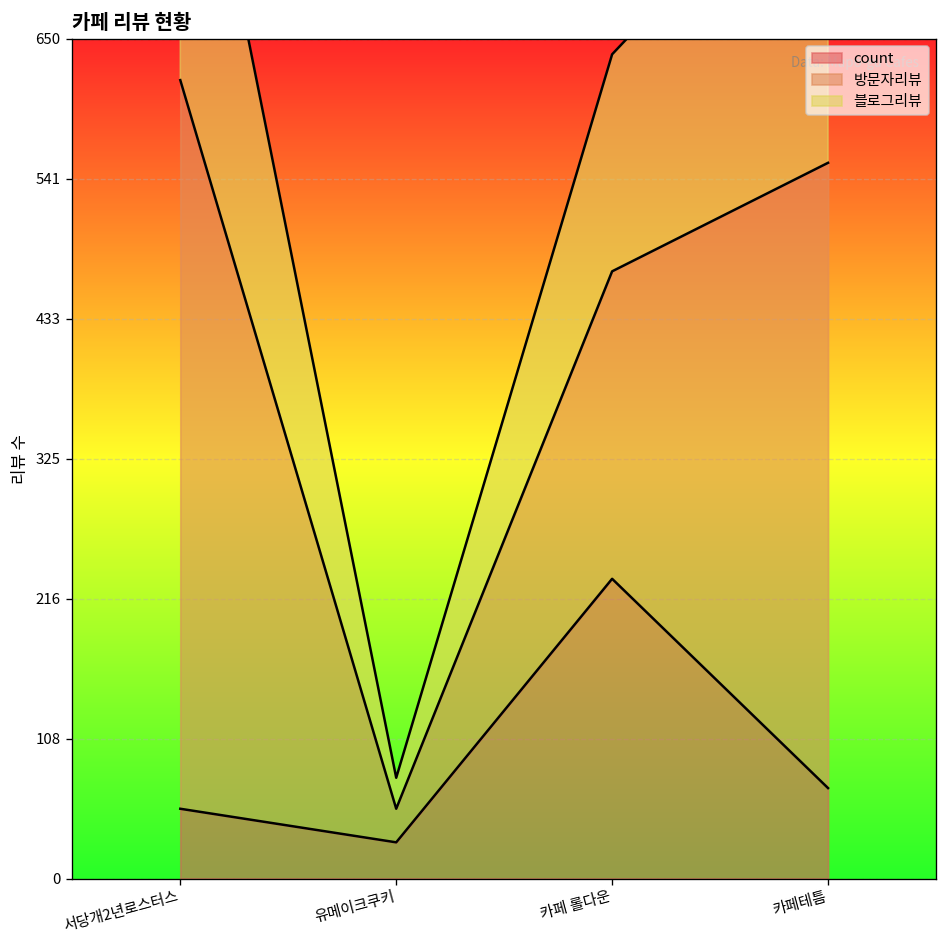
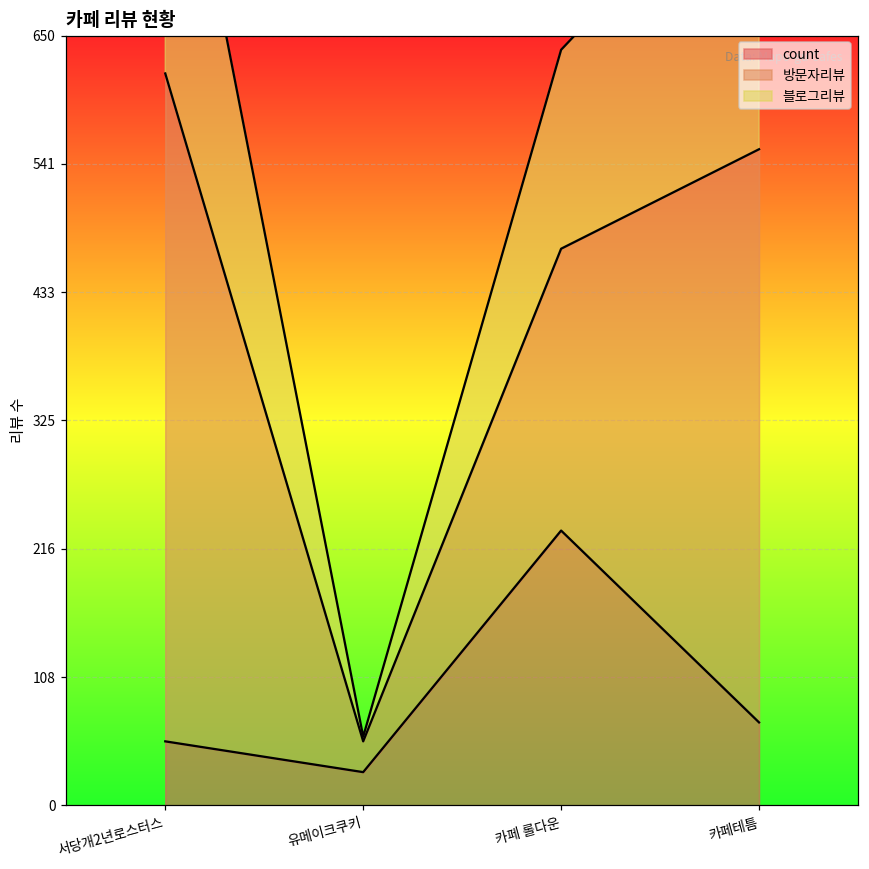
  {
    "블로그리뷰": {
-     "유메이크쿠키": 24,
+     "유메이크쿠키": 4,
      "카페 롤다운": 168
    }
  }
